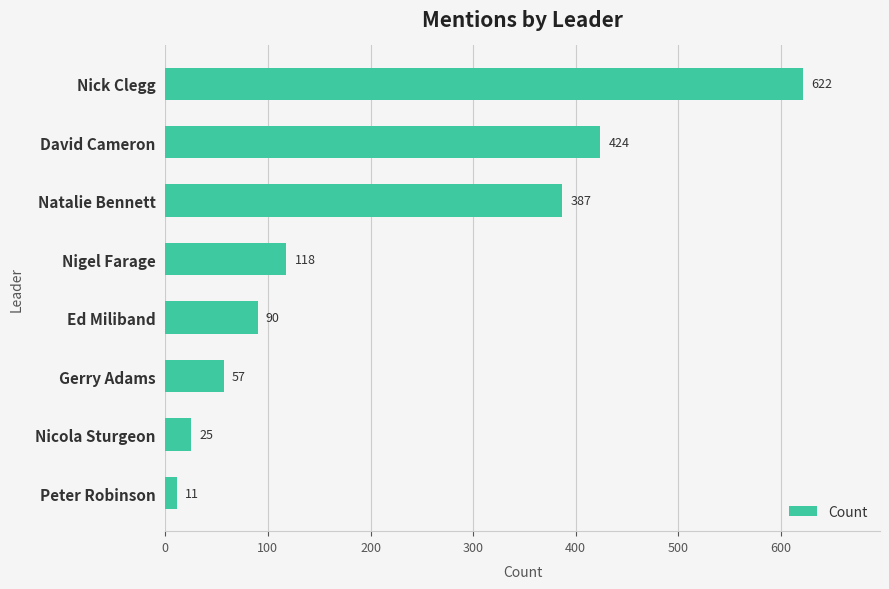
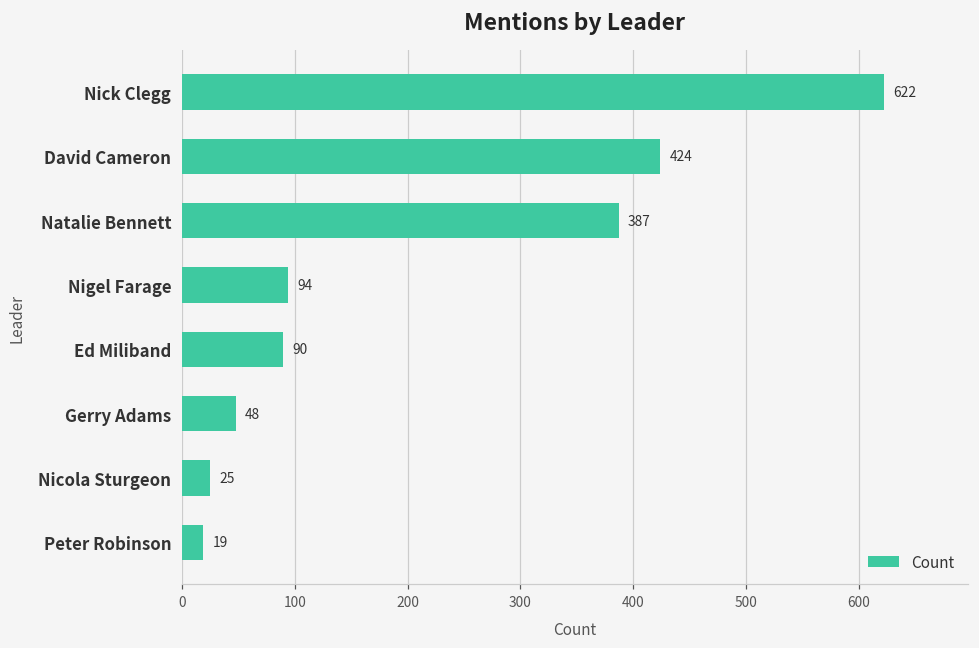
  {
    "Nick Clegg": 622,
    "David Cameron": 424,
    "Natalie Bennett": 387,
-   "Nigel Farage": 118,
+   "Nigel Farage": 94,
    "Ed Miliband": 90,
-   "Gerry Adams": 57,
+   "Gerry Adams": 48,
    "Nicola Sturgeon": 25,
-   "Peter Robinson": 11
+   "Peter Robinson": 19
  }
